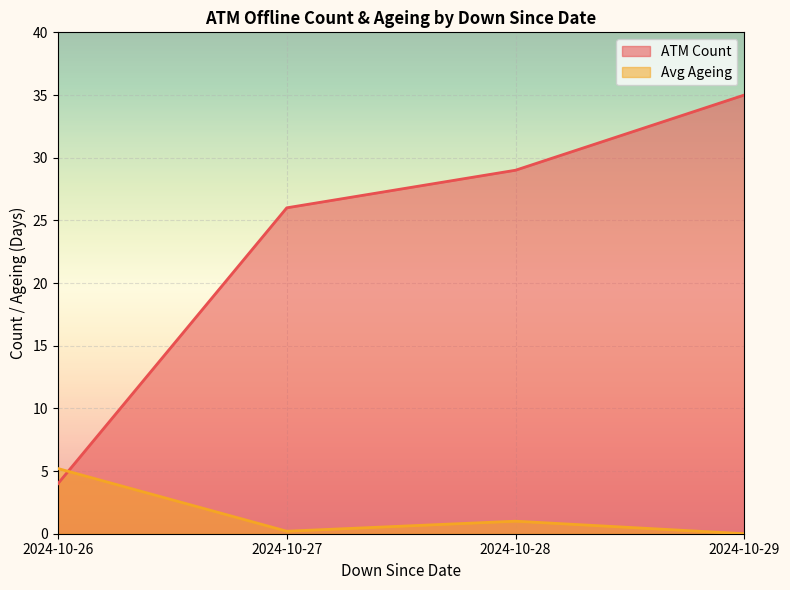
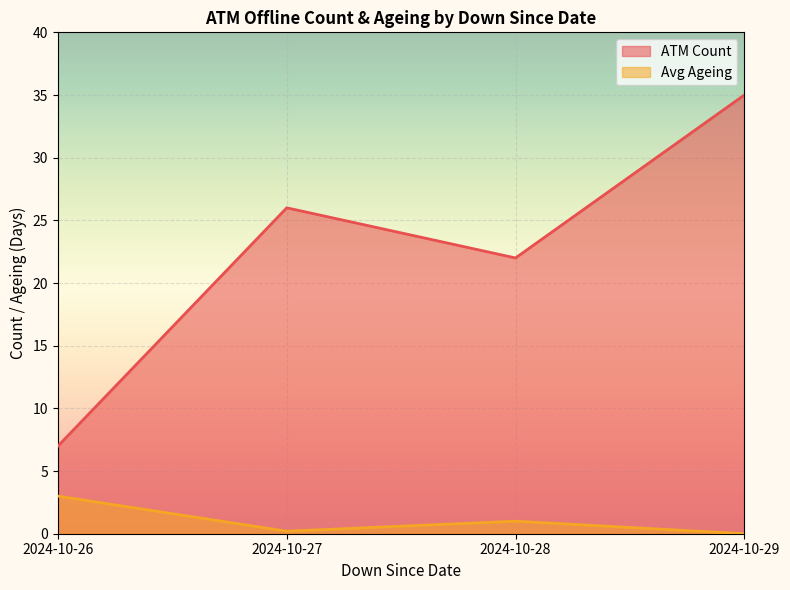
  {
    "ATM Count": {
-     "2024-10-26": 4,
+     "2024-10-26": 7,
      "2024-10-27": 26,
-     "2024-10-28": 29,
+     "2024-10-28": 22,
      "2024-10-29": 35
    },
    "Avg Ageing": {
-     "2024-10-26": 5.2,
+     "2024-10-26": 3.0,
      "2024-10-27": 0.2,
      "2024-10-28": 1.0,
      "2024-10-29": 0.0
    }
  }
